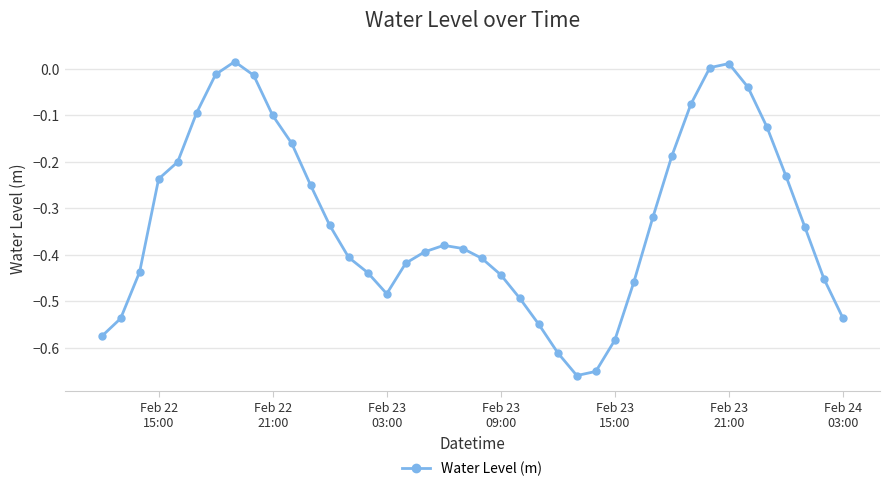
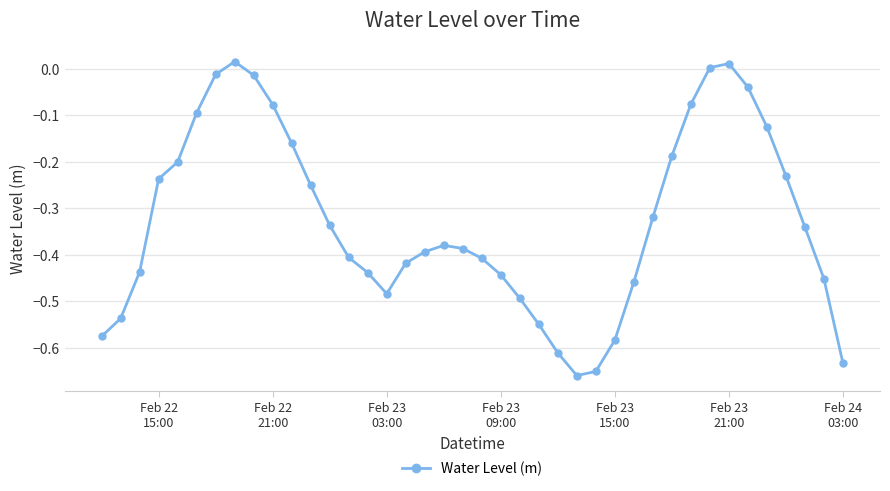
  {
    "Feb 22 15:00": -0.24,
-   "Feb 22 21:00": -0.10,
+   "Feb 22 21:00": -0.08,
    "Feb 23 03:00": -0.48,
    "Feb 23 09:00": -0.44,
    "Feb 23 15:00": -0.58,
    "Feb 23 21:00": 0.01,
-   "Feb 24 03:00": -0.54
+   "Feb 24 03:00": -0.63
  }
